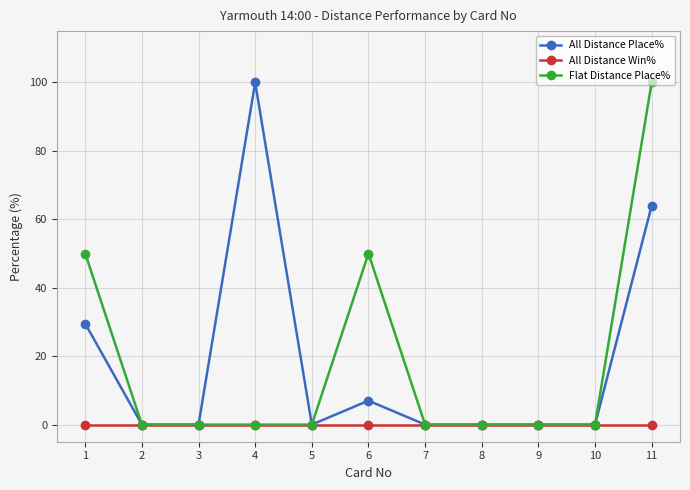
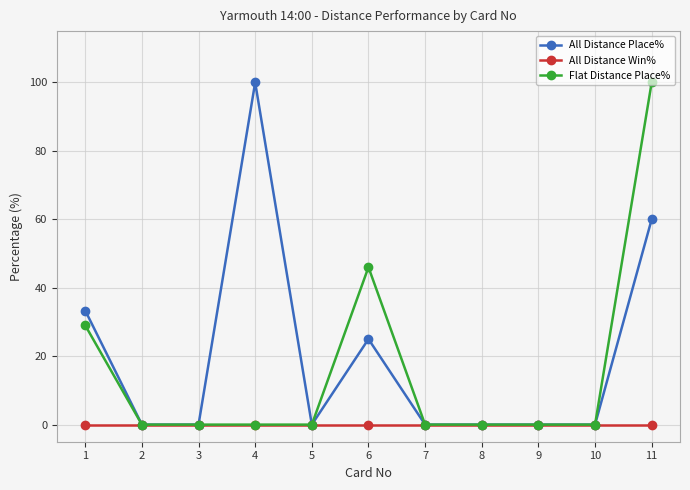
  {
    "All Distance Place%": {
-     "1": 30,
+     "1": 33,
      "4": 100,
-     "6": 7,
-     "11": 64
+     "6": 25,
+     "11": 60
    },
    "All Distance Win%": {
      "1": 0,
      "6": 0,
      "11": 0
    },
    "Flat Distance Place%": {
-     "1": 50,
-     "6": 50
+     "1": 29,
+     "6": 46
    }
  }
